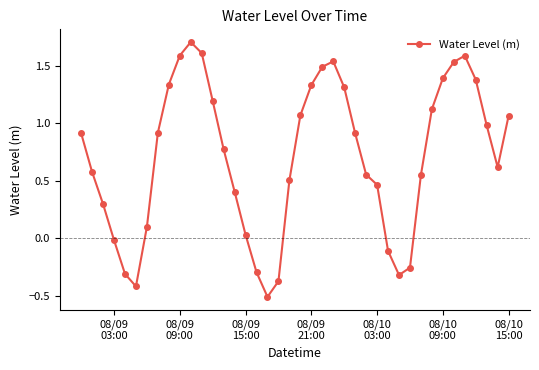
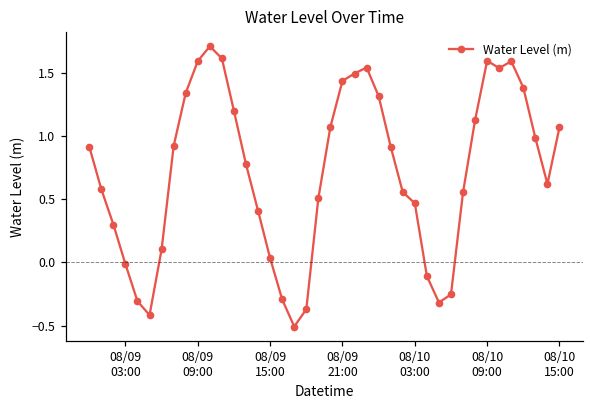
  {
    "08/09 03:00": -0.01,
    "08/09 09:00": 1.59,
    "08/09 15:00": 0.03,
-   "08/09 21:00": 1.33,
+   "08/09 21:00": 1.43,
    "08/10 03:00": 0.47,
-   "08/10 09:00": 1.39,
+   "08/10 09:00": 1.59,
    "08/10 15:00": 1.07
  }
